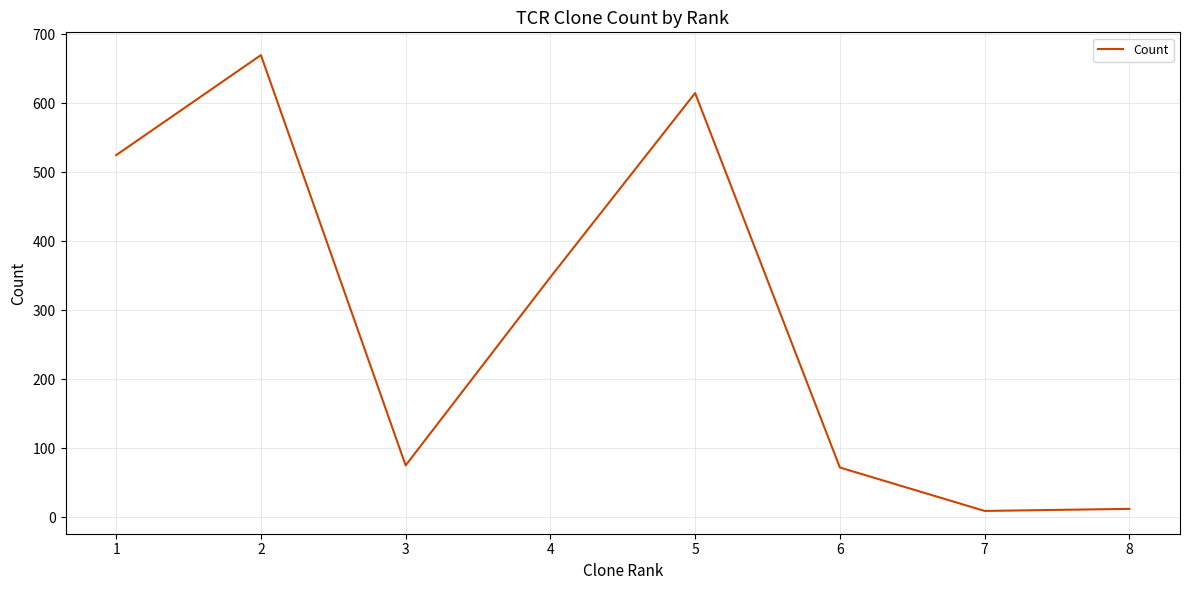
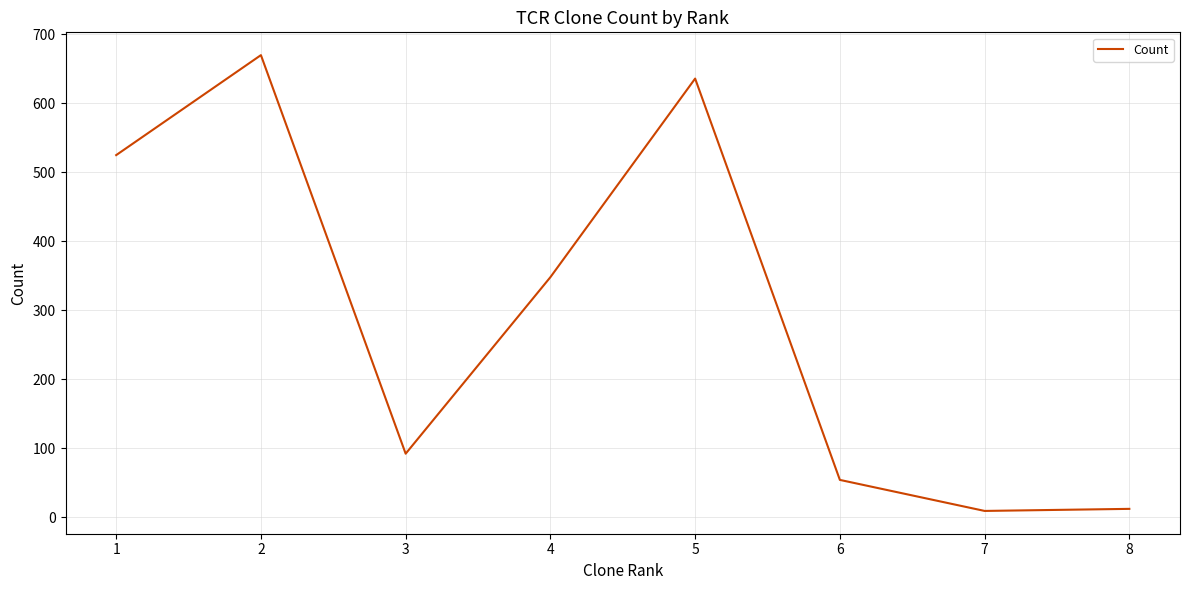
  {
    "1": 530,
    "2": 670,
-   "3": 80,
+   "3": 90,
    "4": 350,
-   "5": 620,
-   "6": 70,
+   "5": 640,
+   "6": 50,
    "7": 10,
    "8": 10
  }
